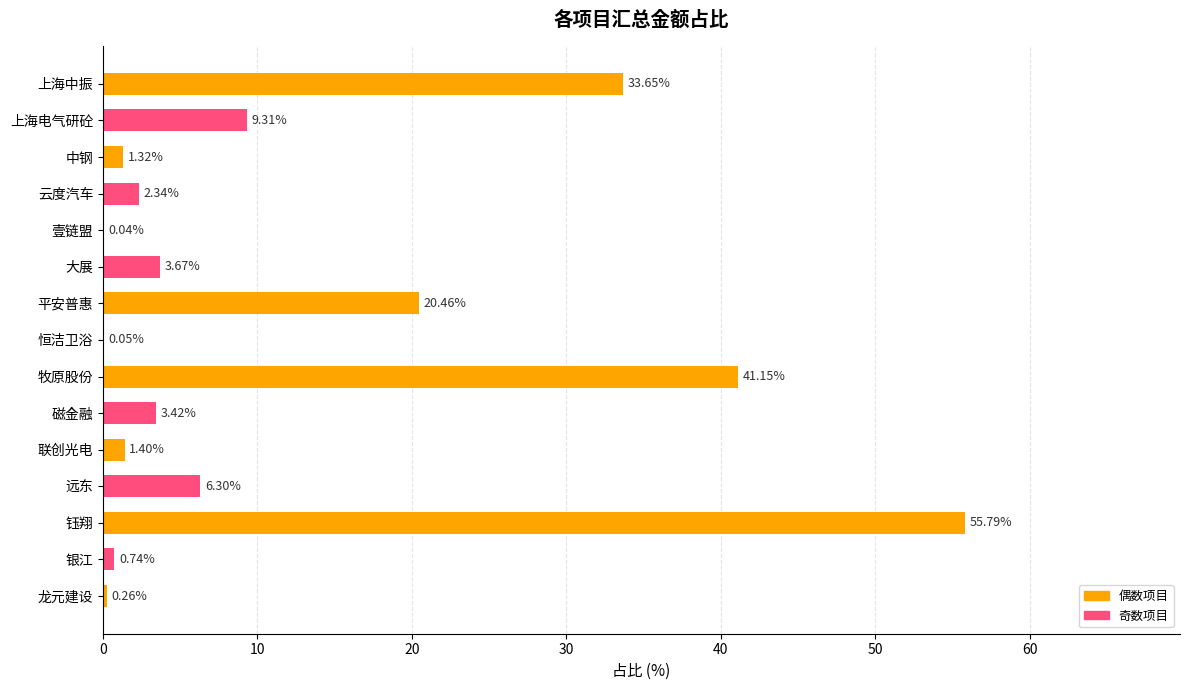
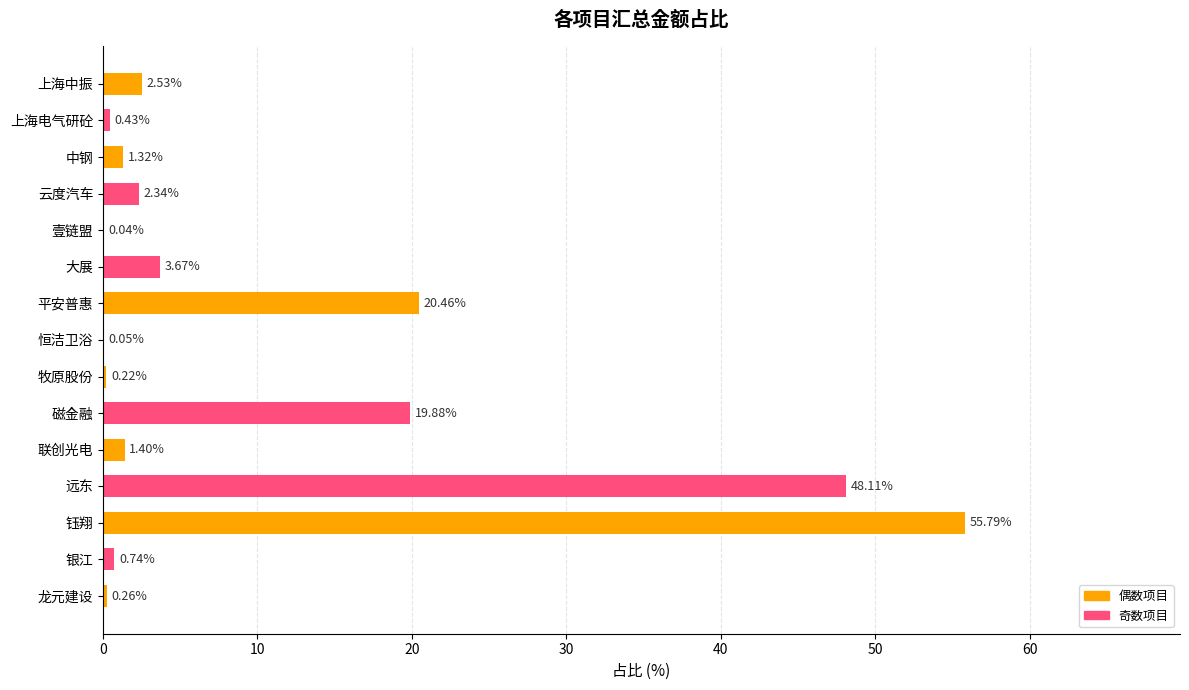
  {
-   "上海中振": "33.65%",
-   "上海电气研砼": "9.31%",
+   "上海中振": "2.53%",
+   "上海电气研砼": "0.43%",
    "中钢": "1.32%",
    "云度汽车": "2.34%",
    "壹链盟": "0.04%",
    "大展": "3.67%",
    "平安普惠": "20.46%",
    "恒洁卫浴": "0.05%",
-   "牧原股份": "41.15%",
-   "磁金融": "3.42%",
+   "牧原股份": "0.22%",
+   "磁金融": "19.88%",
    "联创光电": "1.40%",
-   "远东": "6.30%",
+   "远东": "48.11%",
    "钰翔": "55.79%",
    "银江": "0.74%",
    "龙元建设": "0.26%"
  }
